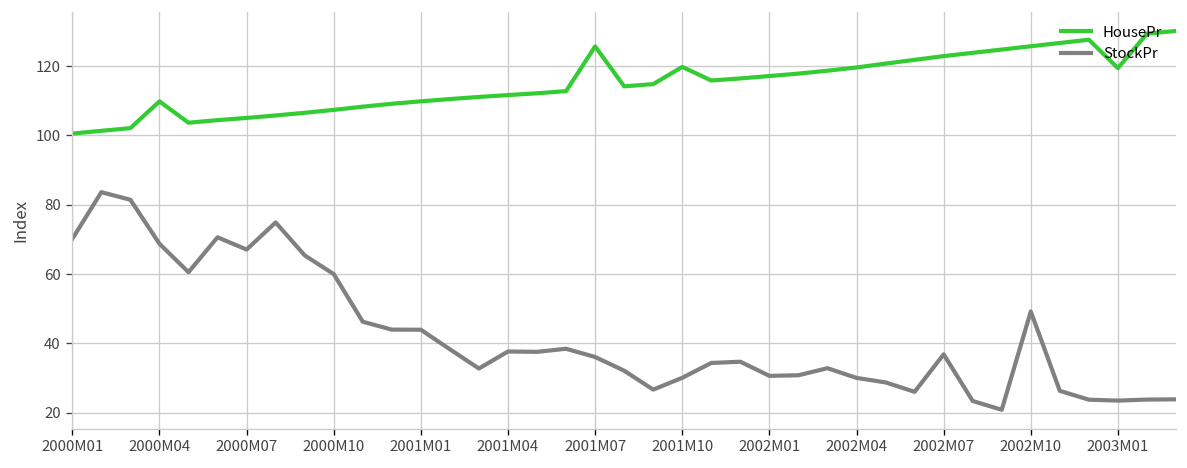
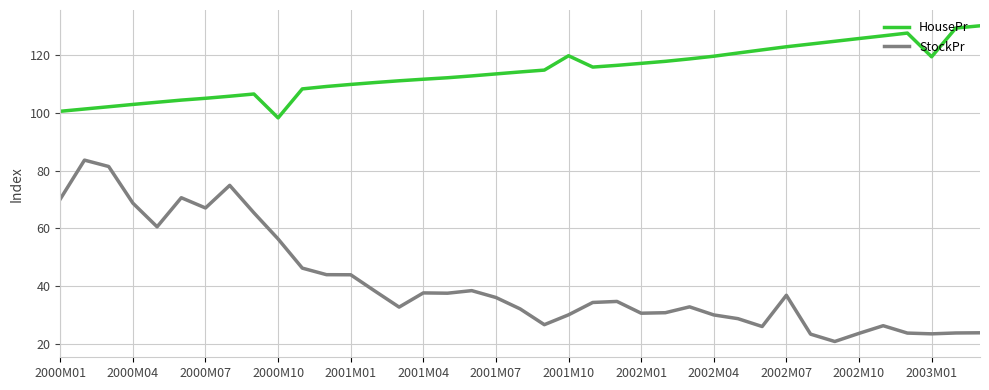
  {
    "HousePr": {
      "2000M01": 101,
-     "2000M04": 110,
+     "2000M04": 103,
      "2000M07": 105,
-     "2000M10": 107,
+     "2000M10": 98,
      "2001M01": 110,
      "2001M04": 112,
-     "2001M07": 126,
+     "2001M07": 113,
      "2001M10": 120,
      "2002M01": 117,
      "2002M04": 120,
      "2002M07": 123,
      "2002M10": 126,
      "2003M01": 119
    },
    "StockPr": {
      "2000M01": 70,
      "2000M04": 69,
      "2000M07": 67,
-     "2000M10": 60,
+     "2000M10": 56,
      "2001M01": 44,
      "2001M04": 38,
      "2001M07": 36,
      "2001M10": 30,
      "2002M01": 31,
      "2002M04": 30,
      "2002M07": 37,
-     "2002M10": 49,
+     "2002M10": 24,
      "2003M01": 24
    }
  }
